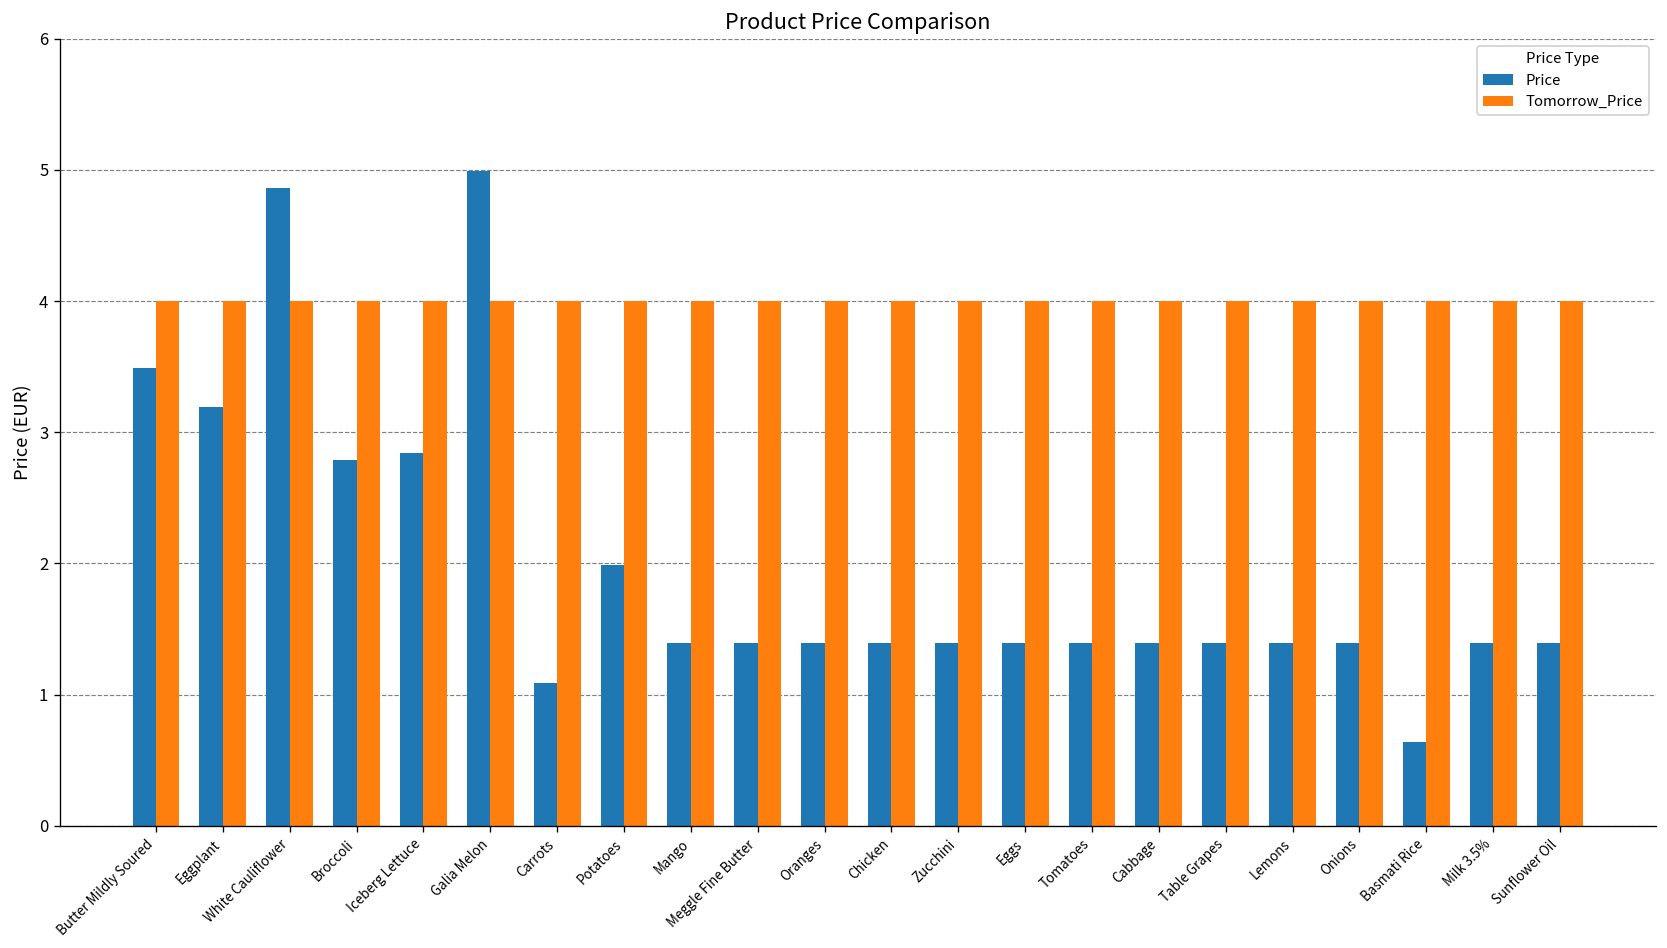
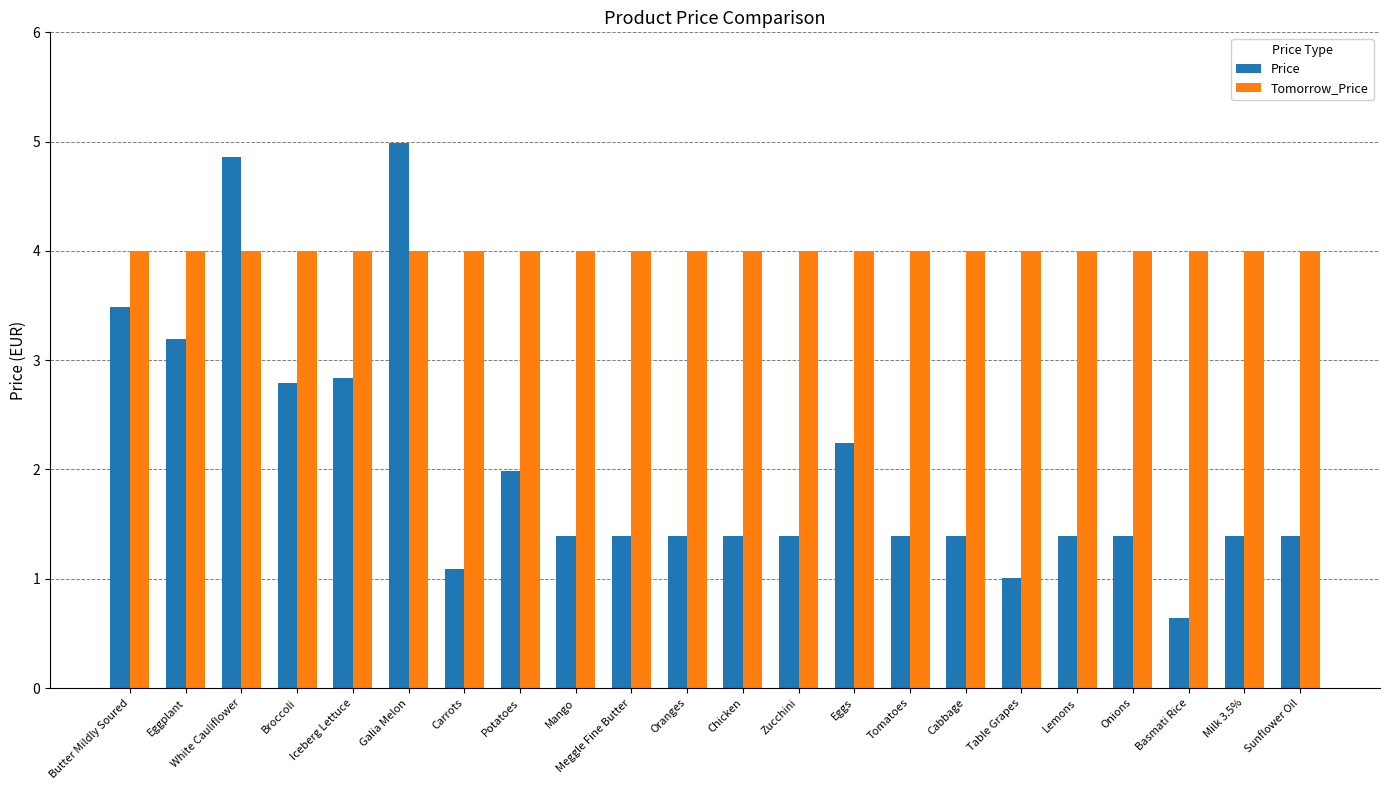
  {
    "Price": {
      "Butter Mildly Soured": 3.49,
      "Eggplant": 3.19,
      "White Cauliflower": 4.86,
      "Broccoli": 2.79,
      "Iceberg Lettuce": 2.84,
      "Galia Melon": 4.99,
      "Carrots": 1.09,
      "Potatoes": 1.99,
      "Mango": 1.39,
      "Meggle Fine Butter": 1.39,
      "Oranges": 1.39,
      "Chicken": 1.39,
      "Zucchini": 1.39,
-     "Eggs": 1.39,
+     "Eggs": 2.24,
      "Tomatoes": 1.39,
      "Cabbage": 1.39,
-     "Table Grapes": 1.39,
+     "Table Grapes": 1.01,
      "Lemons": 1.39,
      "Onions": 1.39,
      "Basmati Rice": 0.64,
      "Milk 3.5%": 1.39,
      "Sunflower Oil": 1.39
    },
    "Tomorrow_Price": {
      "Butter Mildly Soured": 4.00,
      "Eggplant": 4.00,
      "White Cauliflower": 4.00,
      "Broccoli": 4.00,
      "Iceberg Lettuce": 4.00,
      "Galia Melon": 4.00,
      "Carrots": 4.00,
      "Potatoes": 4.00,
      "Mango": 4.00,
      "Meggle Fine Butter": 4.00,
      "Oranges": 4.00,
      "Chicken": 4.00,
      "Zucchini": 4.00,
      "Eggs": 4.00,
      "Tomatoes": 4.00,
      "Cabbage": 4.00,
      "Table Grapes": 4.00,
      "Lemons": 4.00,
      "Onions": 4.00,
      "Basmati Rice": 4.00,
      "Milk 3.5%": 4.00,
      "Sunflower Oil": 4.00
    }
  }
